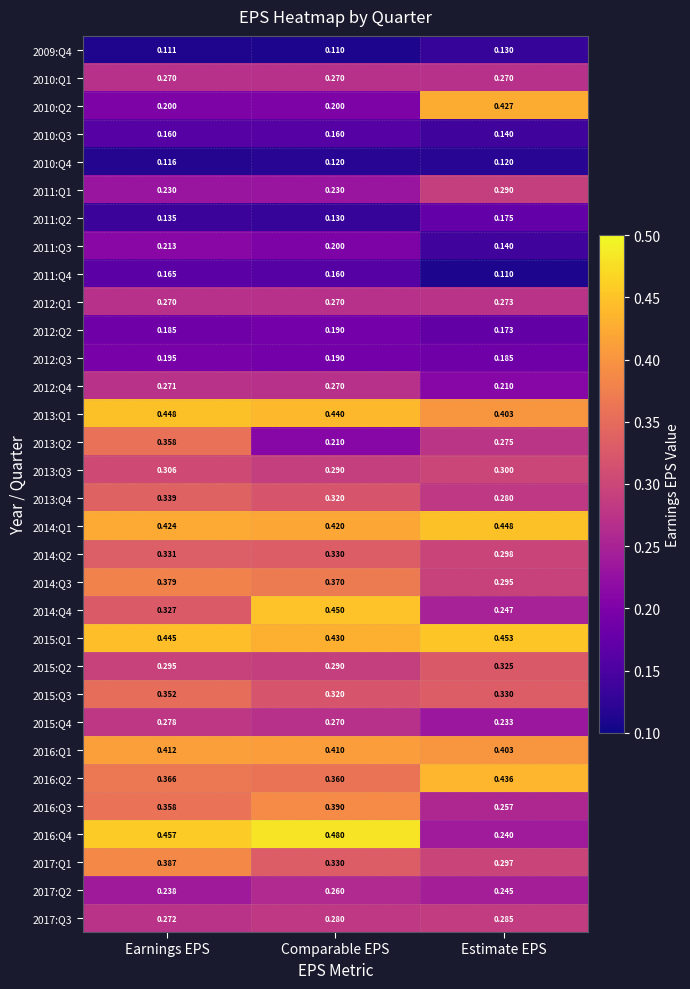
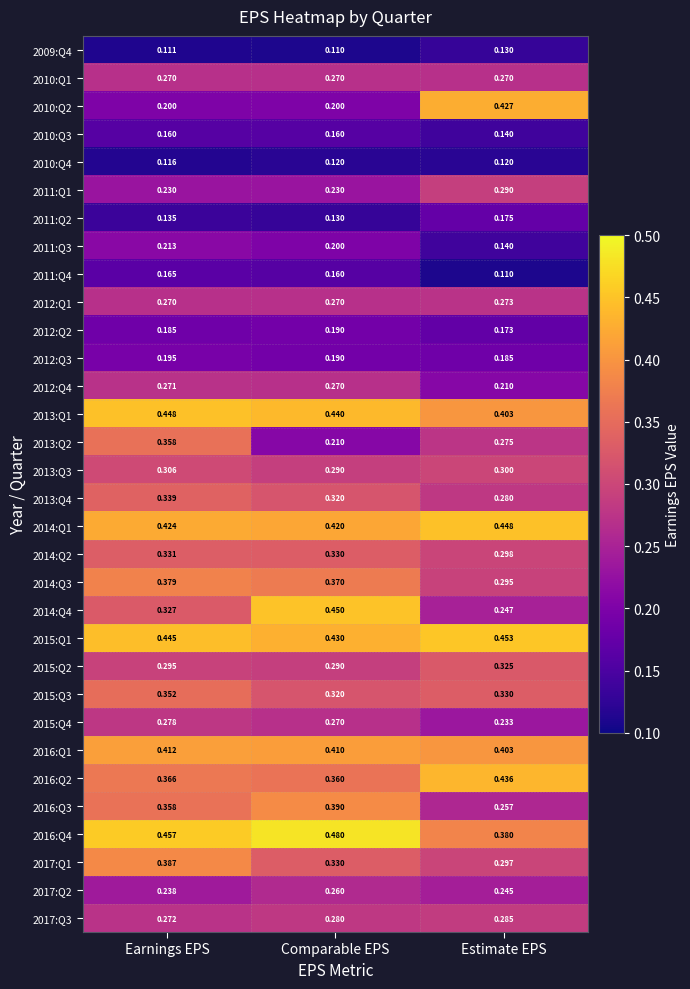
  {
    "2009:Q4": {
      "Earnings EPS": 0.111,
      "Comparable EPS": 0.110,
      "Estimate EPS": 0.130
    },
    "2010:Q1": {
      "Earnings EPS": 0.270,
      "Comparable EPS": 0.270,
      "Estimate EPS": 0.270
    },
    "2010:Q2": {
      "Earnings EPS": 0.200,
      "Comparable EPS": 0.200,
      "Estimate EPS": 0.427
    },
    "2010:Q3": {
      "Earnings EPS": 0.160,
      "Comparable EPS": 0.160,
      "Estimate EPS": 0.140
    },
    "2010:Q4": {
      "Earnings EPS": 0.116,
      "Comparable EPS": 0.120,
      "Estimate EPS": 0.120
    },
    "2011:Q1": {
      "Earnings EPS": 0.230,
      "Comparable EPS": 0.230,
      "Estimate EPS": 0.290
    },
    "2011:Q2": {
      "Earnings EPS": 0.135,
      "Comparable EPS": 0.130,
      "Estimate EPS": 0.175
    },
    "2011:Q3": {
      "Earnings EPS": 0.213,
      "Comparable EPS": 0.200,
      "Estimate EPS": 0.140
    },
    "2011:Q4": {
      "Earnings EPS": 0.165,
      "Comparable EPS": 0.160,
      "Estimate EPS": 0.110
    },
    "2012:Q1": {
      "Earnings EPS": 0.270,
      "Comparable EPS": 0.270,
      "Estimate EPS": 0.273
    },
    "2012:Q2": {
      "Earnings EPS": 0.185,
      "Comparable EPS": 0.190,
      "Estimate EPS": 0.173
    },
    "2012:Q3": {
      "Earnings EPS": 0.195,
      "Comparable EPS": 0.190,
      "Estimate EPS": 0.185
    },
    "2012:Q4": {
      "Earnings EPS": 0.271,
      "Comparable EPS": 0.270,
      "Estimate EPS": 0.210
    },
    "2013:Q1": {
      "Earnings EPS": 0.448,
      "Comparable EPS": 0.440,
      "Estimate EPS": 0.403
    },
    "2013:Q2": {
      "Earnings EPS": 0.358,
      "Comparable EPS": 0.210,
      "Estimate EPS": 0.275
    },
    "2013:Q3": {
      "Earnings EPS": 0.306,
      "Comparable EPS": 0.290,
      "Estimate EPS": 0.300
    },
    "2013:Q4": {
      "Earnings EPS": 0.339,
      "Comparable EPS": 0.320,
      "Estimate EPS": 0.280
    },
    "2014:Q1": {
      "Earnings EPS": 0.424,
      "Comparable EPS": 0.420,
      "Estimate EPS": 0.448
    },
    "2014:Q2": {
      "Earnings EPS": 0.331,
      "Comparable EPS": 0.330,
      "Estimate EPS": 0.298
    },
    "2014:Q3": {
      "Earnings EPS": 0.379,
      "Comparable EPS": 0.370,
      "Estimate EPS": 0.295
    },
    "2014:Q4": {
      "Earnings EPS": 0.327,
      "Comparable EPS": 0.450,
      "Estimate EPS": 0.247
    },
    "2015:Q1": {
      "Earnings EPS": 0.445,
      "Comparable EPS": 0.430,
      "Estimate EPS": 0.453
    },
    "2015:Q2": {
      "Earnings EPS": 0.295,
      "Comparable EPS": 0.290,
      "Estimate EPS": 0.325
    },
    "2015:Q3": {
      "Earnings EPS": 0.352,
      "Comparable EPS": 0.320,
      "Estimate EPS": 0.330
    },
    "2015:Q4": {
      "Earnings EPS": 0.278,
      "Comparable EPS": 0.270,
      "Estimate EPS": 0.233
    },
    "2016:Q1": {
      "Earnings EPS": 0.412,
      "Comparable EPS": 0.410,
      "Estimate EPS": 0.403
    },
    "2016:Q2": {
      "Earnings EPS": 0.366,
      "Comparable EPS": 0.360,
      "Estimate EPS": 0.436
    },
    "2016:Q3": {
      "Earnings EPS": 0.358,
      "Comparable EPS": 0.390,
      "Estimate EPS": 0.257
    },
    "2016:Q4": {
      "Earnings EPS": 0.457,
      "Comparable EPS": 0.480,
-     "Estimate EPS": 0.240
+     "Estimate EPS": 0.380
    },
    "2017:Q1": {
      "Earnings EPS": 0.387,
      "Comparable EPS": 0.330,
      "Estimate EPS": 0.297
    },
    "2017:Q2": {
      "Earnings EPS": 0.238,
      "Comparable EPS": 0.260,
      "Estimate EPS": 0.245
    },
    "2017:Q3": {
      "Earnings EPS": 0.272,
      "Comparable EPS": 0.280,
      "Estimate EPS": 0.285
    }
  }
